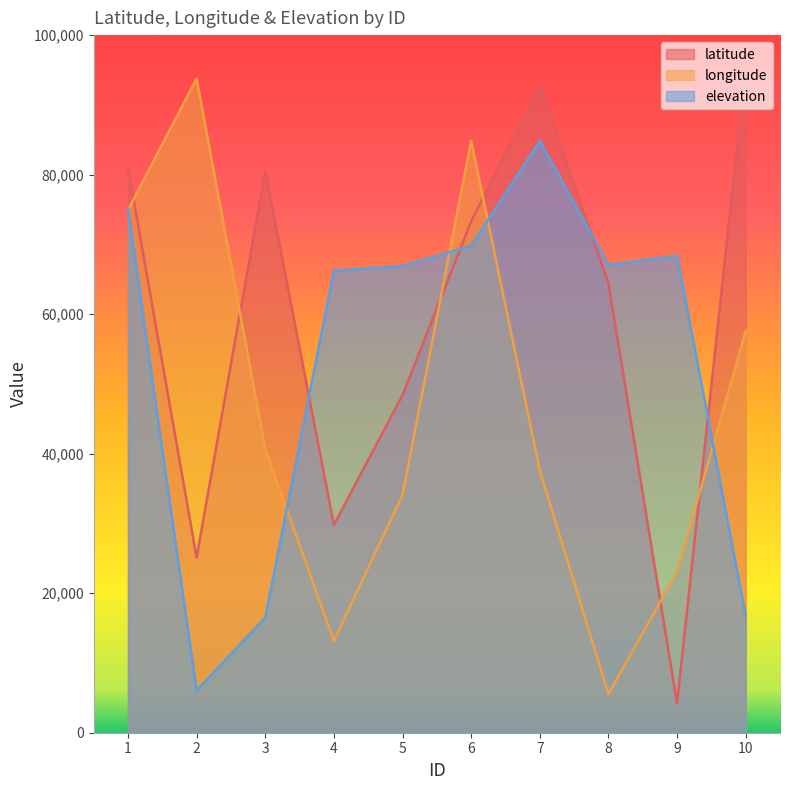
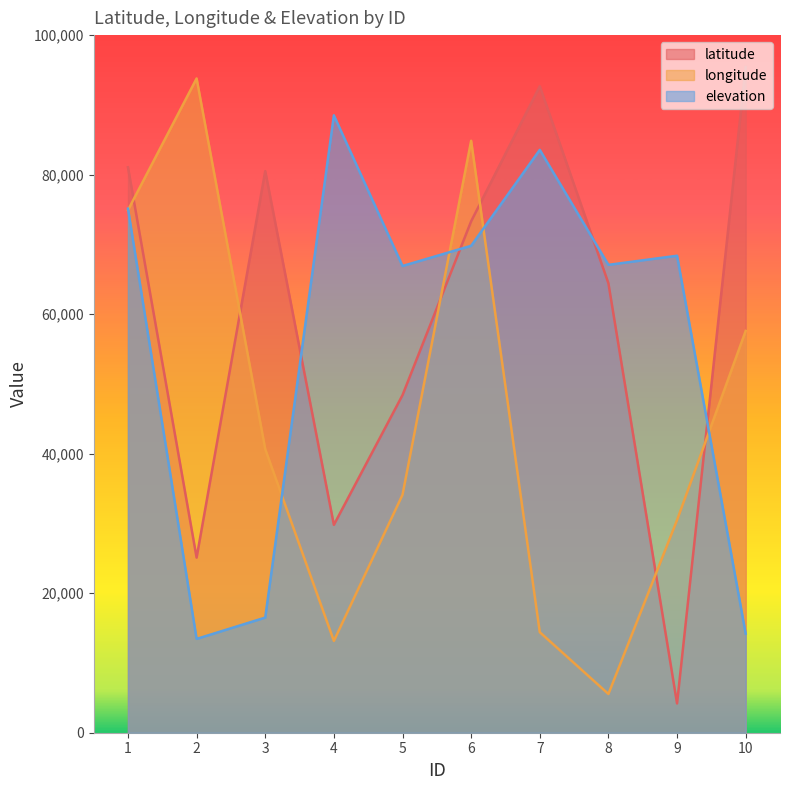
  {
    "latitude": {
      "1": "81,000",
      "2": "25,000",
      "3": "81,000",
      "4": "30,000",
      "5": "48,000",
      "6": "73,000",
      "7": "93,000",
      "8": "64,000",
      "9": "4,000"
    },
    "longitude": {
      "2": "94,000",
      "3": "41,000",
      "4": "13,000",
      "5": "34,000",
      "6": "85,000",
-     "7": "38,000",
+     "7": "14,000",
      "8": "6,000",
-     "9": "23,000",
+     "9": "30,000",
      "10": "58,000"
    },
    "elevation": {
-     "2": "6,000",
+     "2": "13,000",
      "3": "17,000",
-     "4": "66,000",
+     "4": "88,000",
      "5": "67,000",
      "6": "70,000",
-     "7": "85,000",
+     "7": "84,000",
      "8": "67,000",
      "9": "68,000",
-     "10": "17,000"
+     "10": "14,000"
    }
  }
